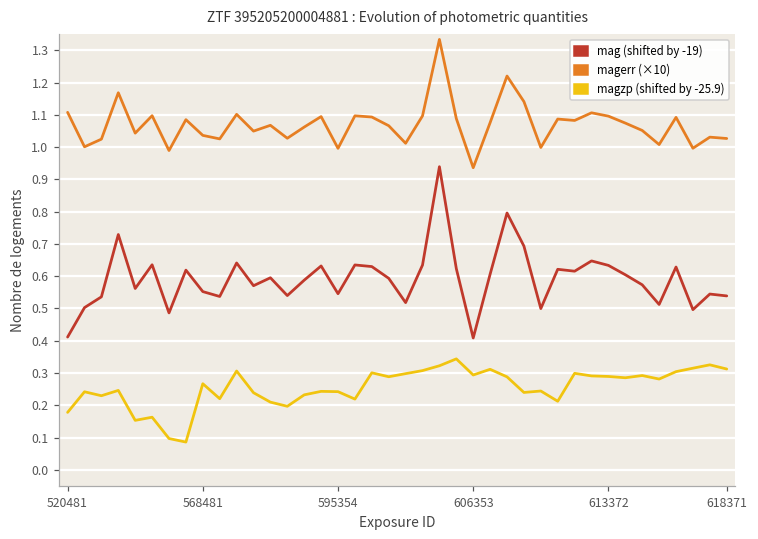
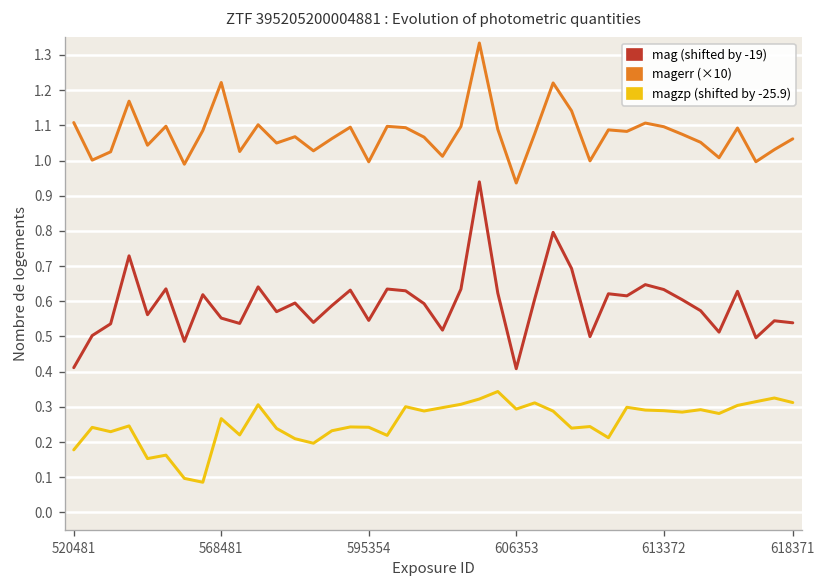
  {
    "magerr (×10)": {
      "520481": 1.11,
-     "568481": 1.04,
+     "568481": 1.22,
      "595354": 1.00,
      "606353": 0.94,
      "613372": 1.10,
-     "618371": 1.03
+     "618371": 1.06
    }
  }
